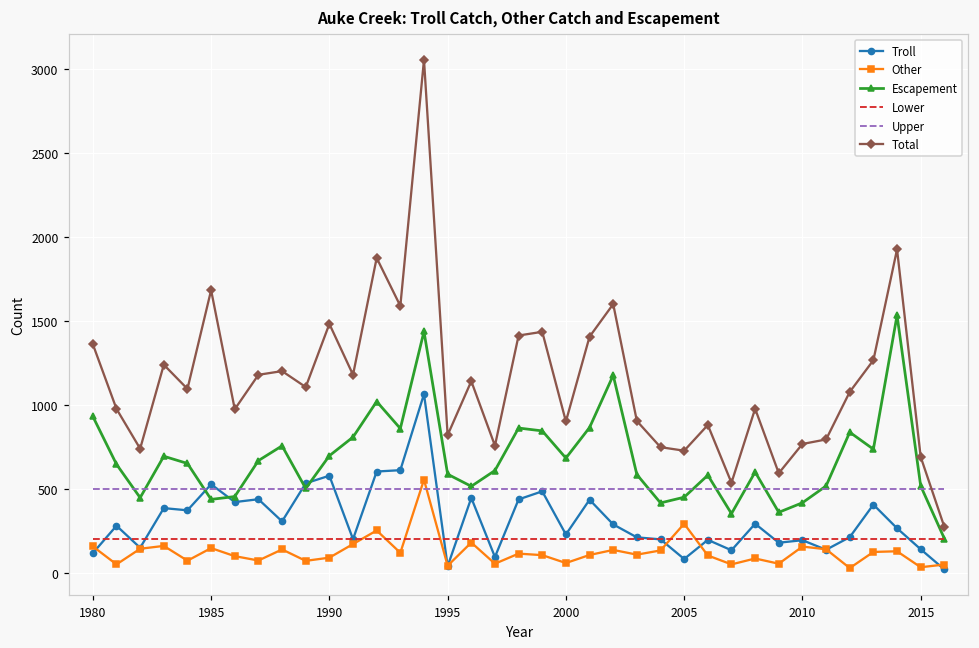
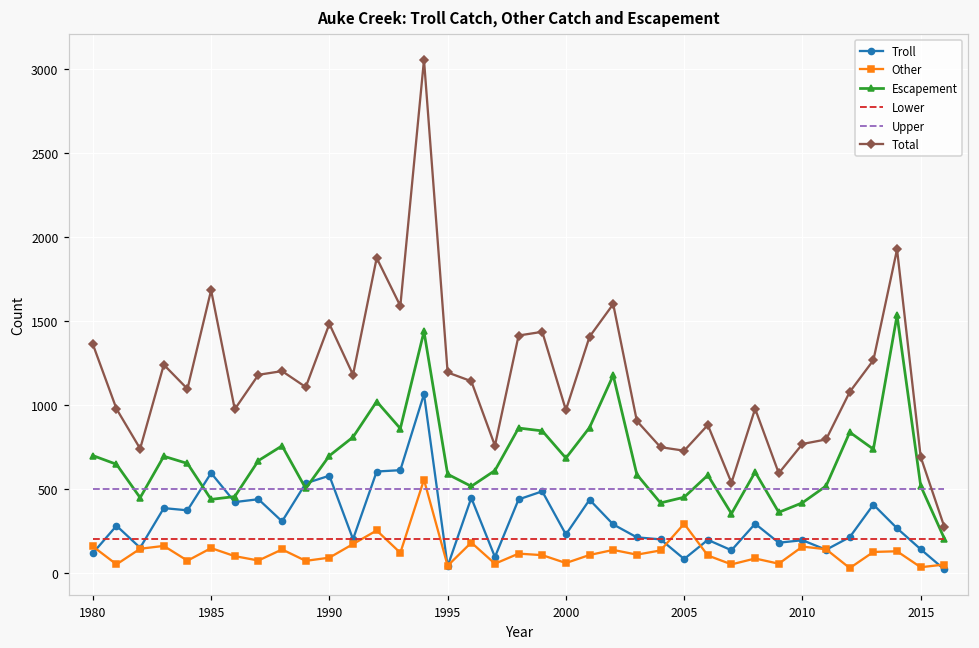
  {
    "Troll": {
      "1980": 120,
-     "1985": 530,
+     "1985": 590,
      "1990": 580,
      "2000": 230,
      "2005": 80,
      "2015": 140
    },
    "Other": {
      "1980": 160,
      "1985": 150,
      "1990": 90,
      "2000": 60,
      "2005": 290,
      "2010": 160,
      "2015": 30
    },
    "Escapement": {
-     "1980": 930,
+     "1980": 700,
      "1985": 440,
      "1990": 700,
      "1995": 590,
      "2000": 680,
      "2005": 450,
      "2010": 420,
      "2015": 520
    },
    "Lower": {
      "1980": 200,
      "1985": 200,
      "1990": 200,
      "1995": 200,
      "2000": 200,
      "2005": 200,
      "2015": 200
    },
    "Upper": {
      "1980": 500,
      "1985": 500,
      "1990": 500,
      "1995": 500,
      "2000": 500,
      "2005": 500,
      "2010": 500,
      "2015": 500
    },
    "Total": {
      "1980": 1360,
      "1985": 1680,
      "1990": 1480,
-     "1995": 820,
-     "2000": 900,
+     "1995": 1190,
+     "2000": 970,
      "2005": 730,
      "2010": 770,
      "2015": 690
    }
  }
